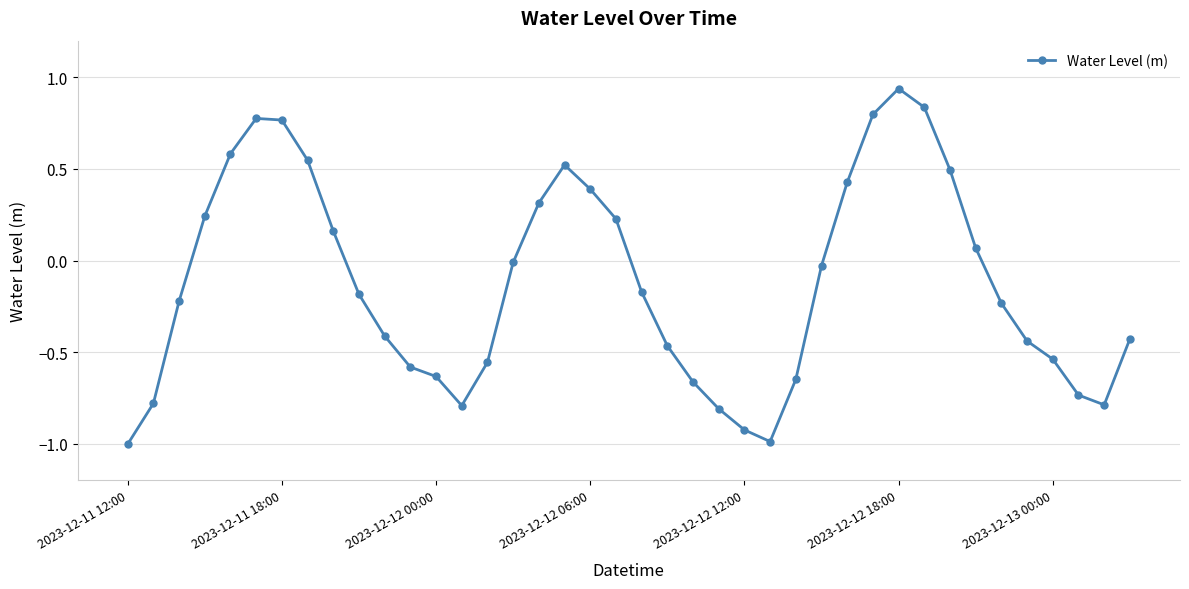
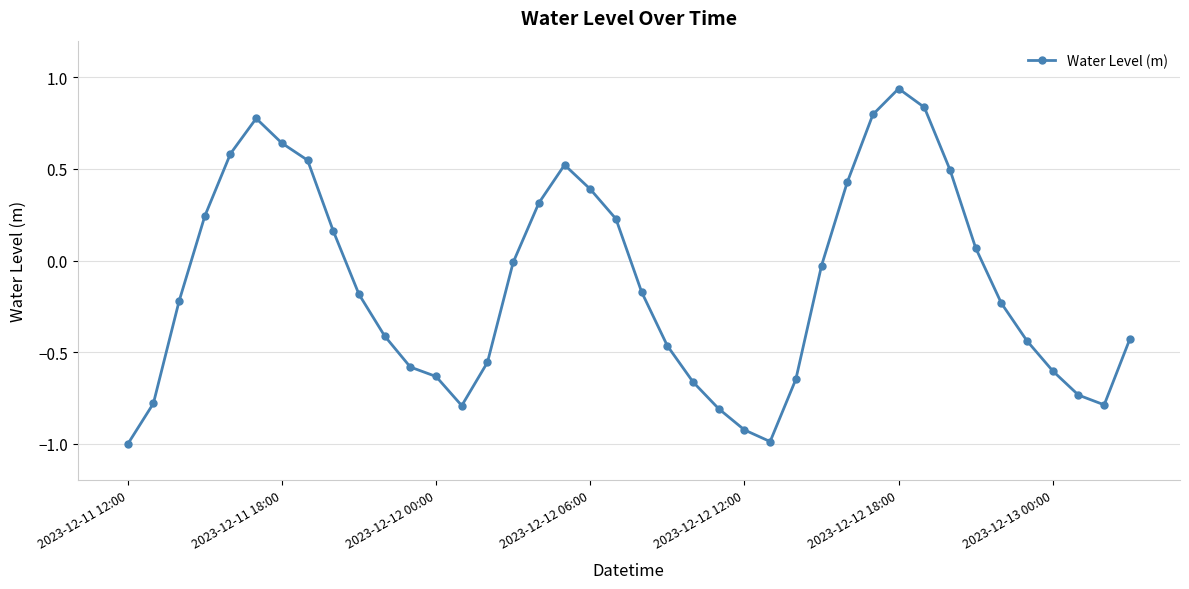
  {
    "2023-12-11 12:00": -1.00,
-   "2023-12-11 18:00": 0.77,
+   "2023-12-11 18:00": 0.64,
    "2023-12-12 00:00": -0.63,
    "2023-12-12 06:00": 0.39,
    "2023-12-12 12:00": -0.92,
    "2023-12-12 18:00": 0.94,
-   "2023-12-13 00:00": -0.54
+   "2023-12-13 00:00": -0.60
  }
